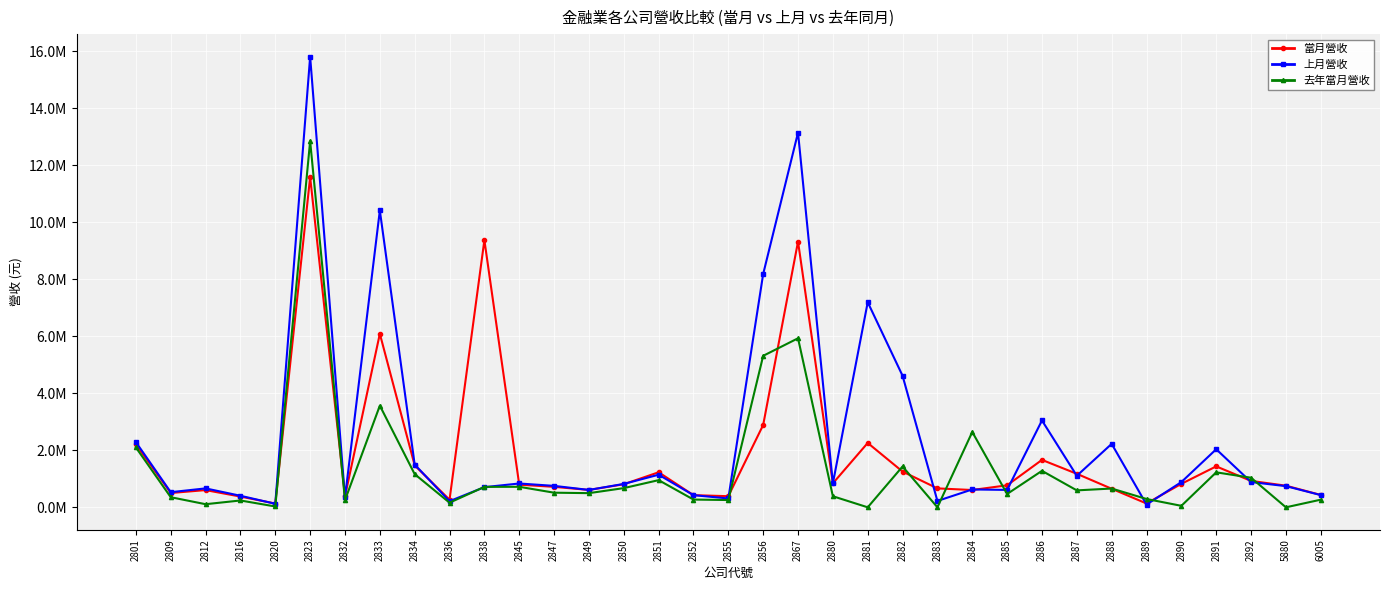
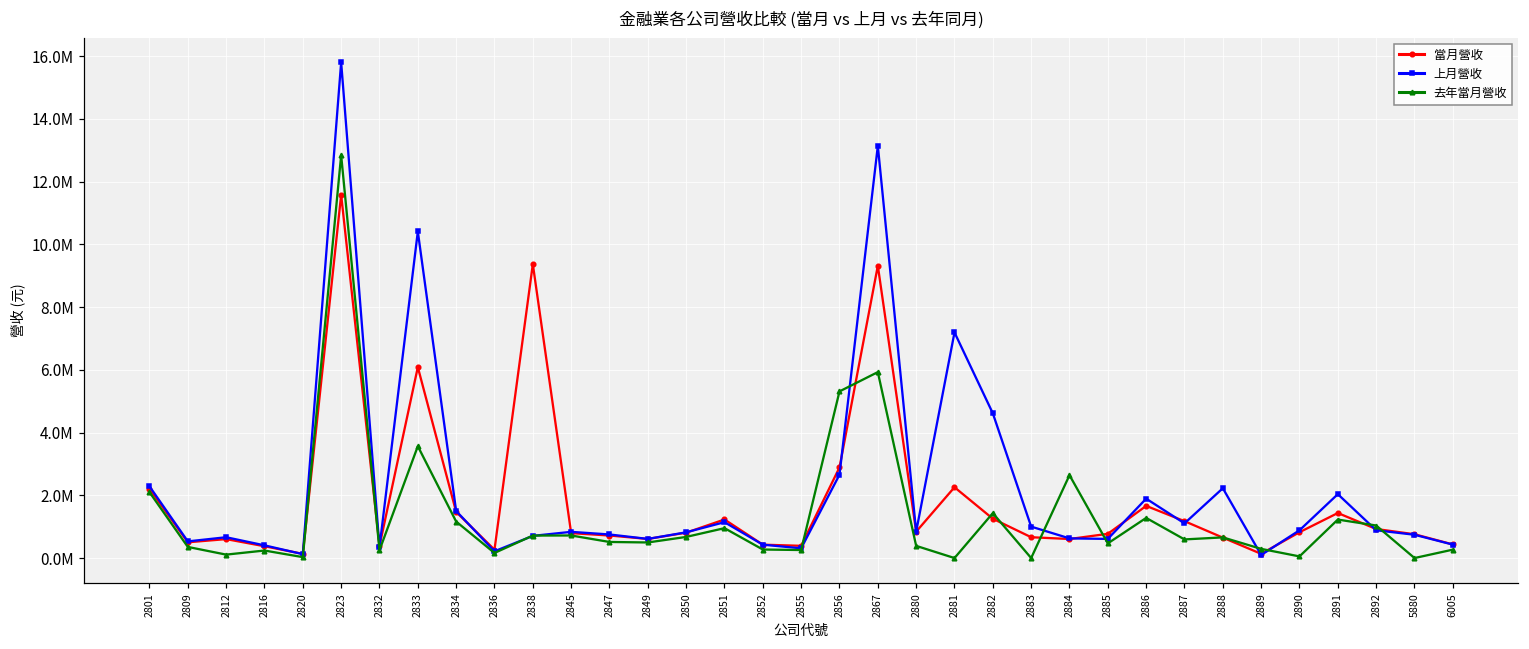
  {
    "當月營收": {
      "2823": 11600000,
      "2833": 6100000,
      "2838": 9400000,
      "2856": 2900000,
      "2867": 9300000,
      "2881": 2300000,
      "2882": 1300000,
      "2883": 700000,
      "2885": 800000,
      "2886": 1700000,
      "2891": 1400000
    },
    "上月營收": {
      "2823": 15800000,
      "2833": 10400000,
-     "2856": 8200000,
+     "2856": 2700000,
      "2867": 13100000,
      "2881": 7200000,
      "2882": 4600000,
-     "2883": 200000,
+     "2883": 1000000,
      "2885": 600000,
-     "2886": 3000000,
+     "2886": 1900000,
      "2888": 2200000,
      "2891": 2000000
    },
    "去年當月營收": {
      "2801": 2100000,
      "2809": 400000,
      "2812": 100000,
      "2816": 200000,
      "2820": 0,
      "2823": 12800000,
      "2832": 200000,
      "2833": 3600000,
      "2834": 1200000,
      "2847": 500000,
      "2849": 500000,
      "2850": 700000,
      "2851": 1000000,
      "2852": 300000,
      "2856": 5300000,
      "2867": 5900000,
      "2880": 400000,
      "2881": 0,
      "2882": 1400000,
      "2883": 0,
      "2884": 2600000,
      "2885": 500000,
      "2886": 1300000,
      "2887": 600000,
      "2889": 300000,
      "2890": 100000,
      "2891": 1200000,
      "2892": 1000000,
      "5880": 0,
      "6005": 300000
    }
  }
